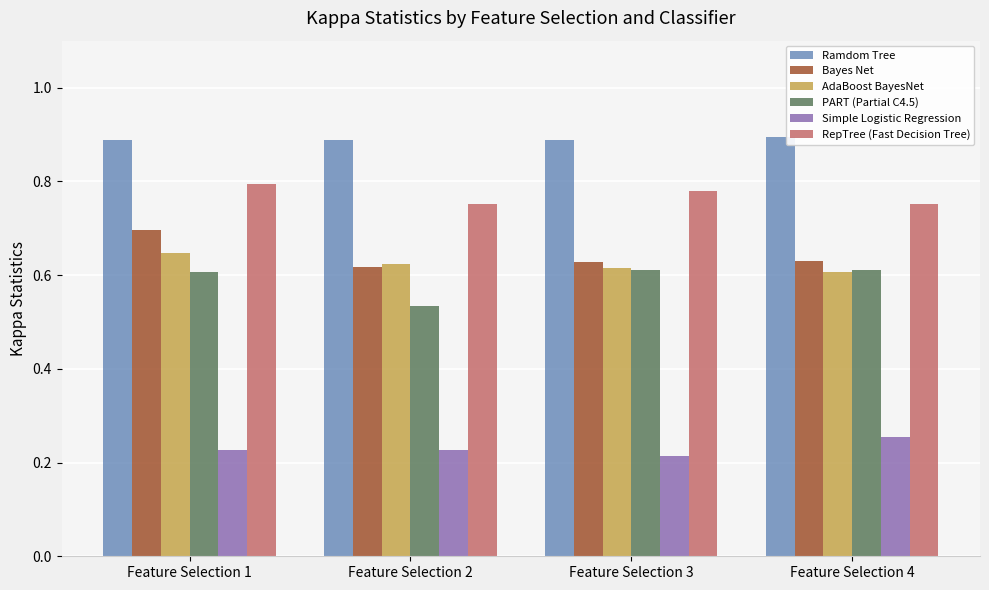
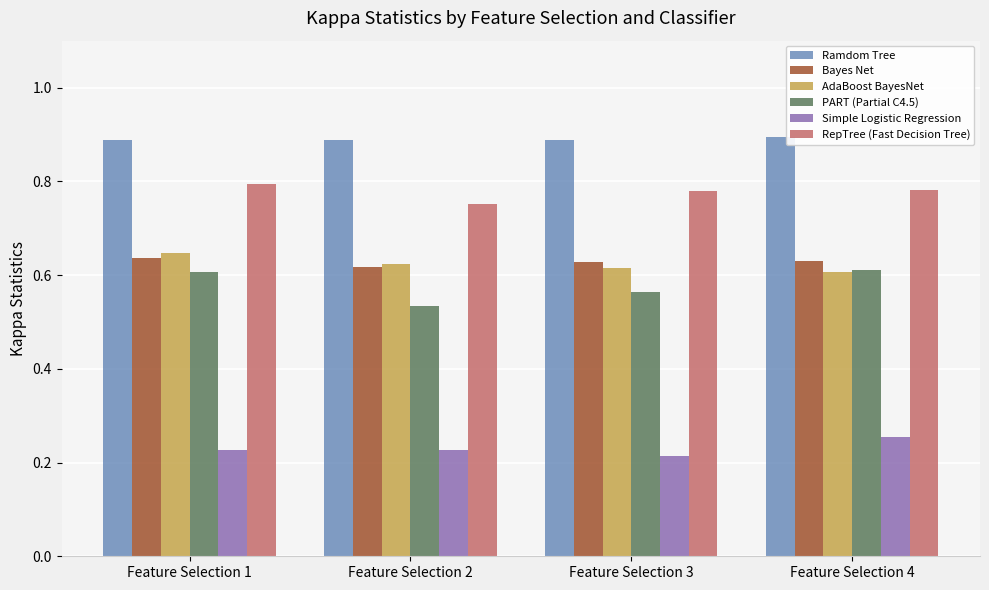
  {
    "Bayes Net": {
-     "Feature Selection 1": 0.70,
+     "Feature Selection 1": 0.64,
      "Feature Selection 2": 0.62,
      "Feature Selection 3": 0.63,
      "Feature Selection 4": 0.63
    },
    "AdaBoost BayesNet": {
      "Feature Selection 1": 0.65,
      "Feature Selection 2": 0.62,
      "Feature Selection 3": 0.62,
      "Feature Selection 4": 0.61
    },
    "PART (Partial C4.5)": {
      "Feature Selection 1": 0.61,
      "Feature Selection 2": 0.53,
-     "Feature Selection 3": 0.61,
+     "Feature Selection 3": 0.56,
      "Feature Selection 4": 0.61
    },
    "RepTree (Fast Decision Tree)": {
      "Feature Selection 1": 0.79,
      "Feature Selection 2": 0.75,
      "Feature Selection 3": 0.78,
-     "Feature Selection 4": 0.75
+     "Feature Selection 4": 0.78
    }
  }
